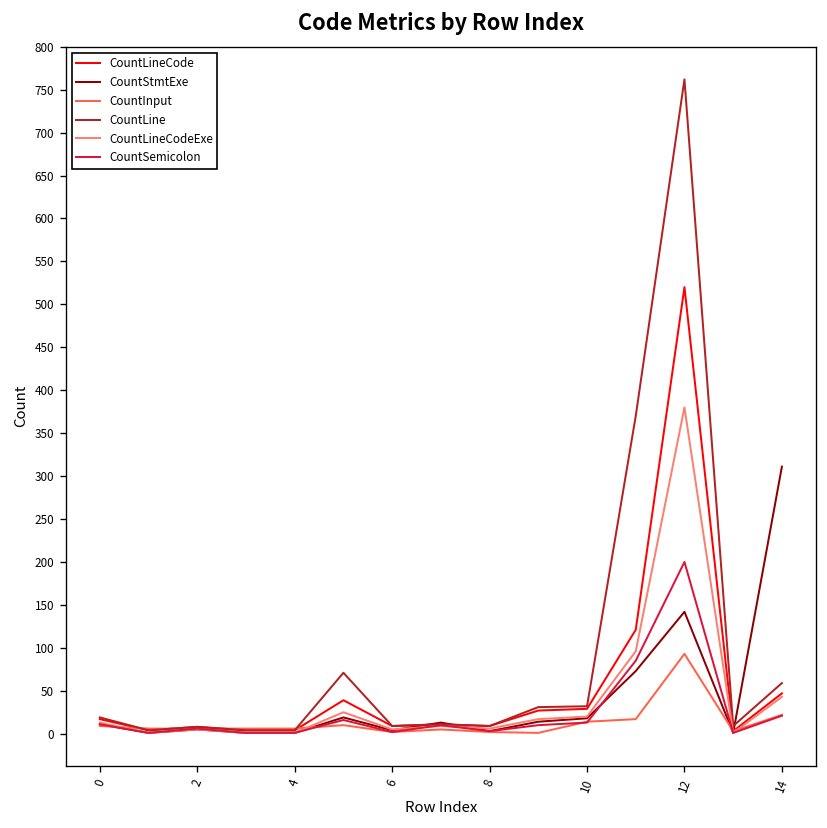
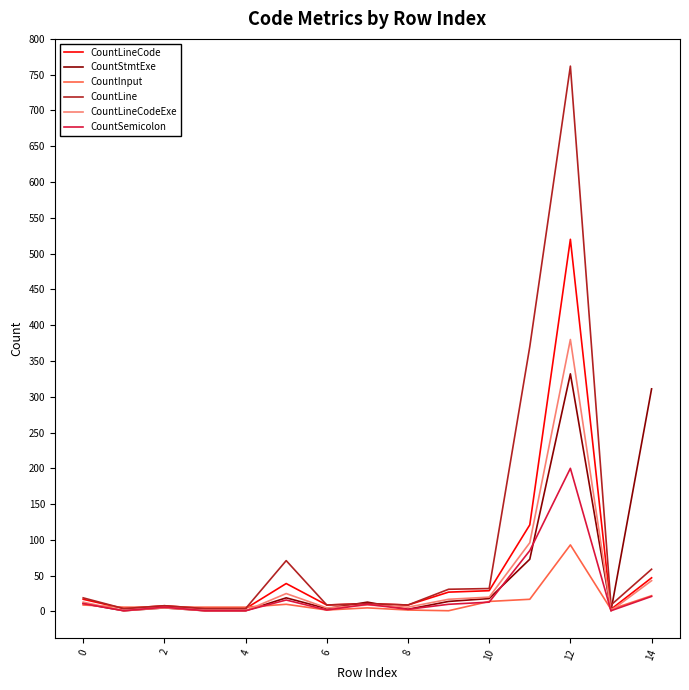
  {
    "CountLineCode": {
      "12": 520,
      "14": 50
    },
    "CountStmtExe": {
-     "12": 140,
+     "12": 330,
      "14": 310
    }
  }
